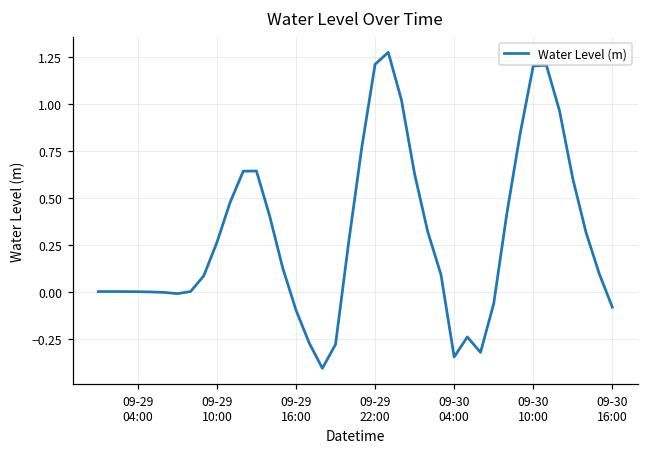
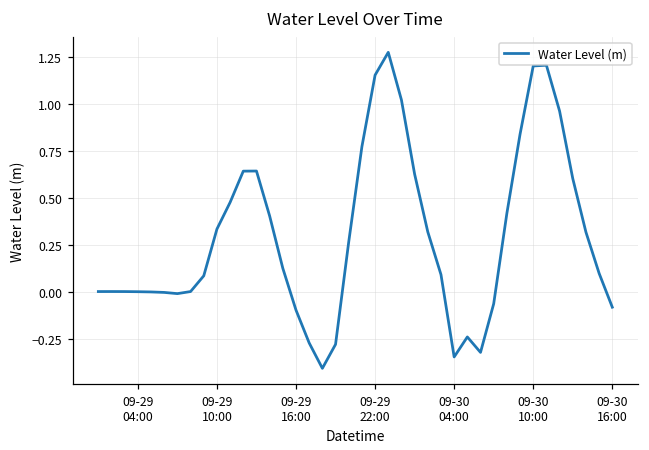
  {
    "09-29 04:00": 0.00,
-   "09-29 10:00": 0.26,
+   "09-29 10:00": 0.33,
    "09-29 16:00": -0.10,
-   "09-29 22:00": 1.21,
+   "09-29 22:00": 1.15,
    "09-30 04:00": -0.35,
    "09-30 10:00": 1.20,
    "09-30 16:00": -0.08
  }
